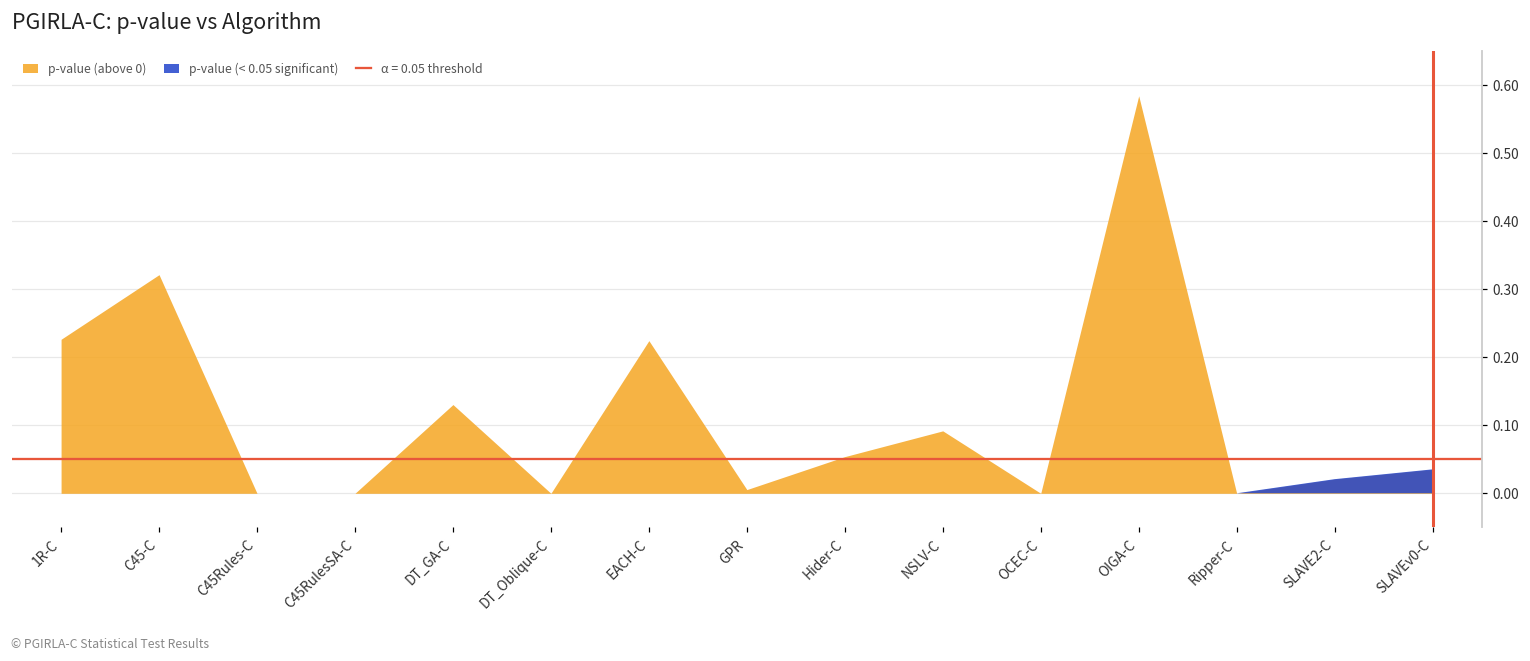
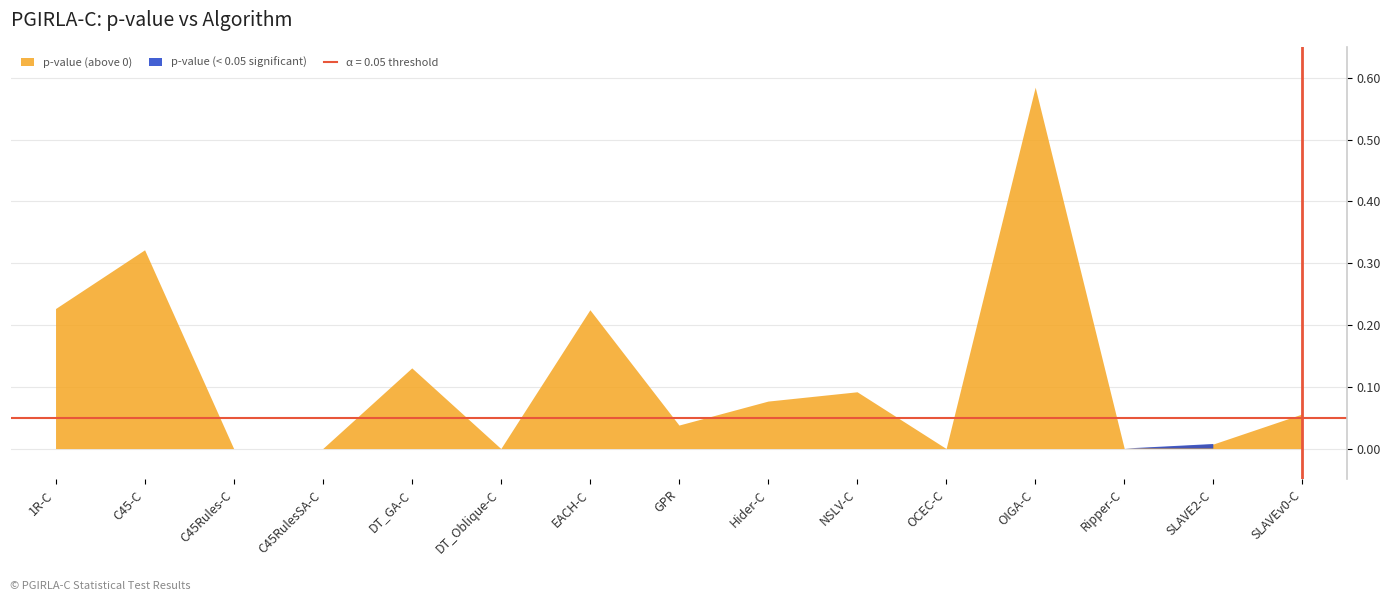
  {
    "1R-C": 0.23,
    "C45-C": 0.32,
    "DT_GA-C": 0.13,
    "EACH-C": 0.22,
-   "GPR": 0.01,
-   "Hider-C": 0.05,
+   "GPR": 0.04,
+   "Hider-C": 0.08,
    "NSLV-C": 0.09,
    "OIGA-C": 0.58,
-   "SLAVE2-C": 0.02,
-   "SLAVEv0-C": 0.04
+   "SLAVE2-C": 0.01,
+   "SLAVEv0-C": 0.06
  }
